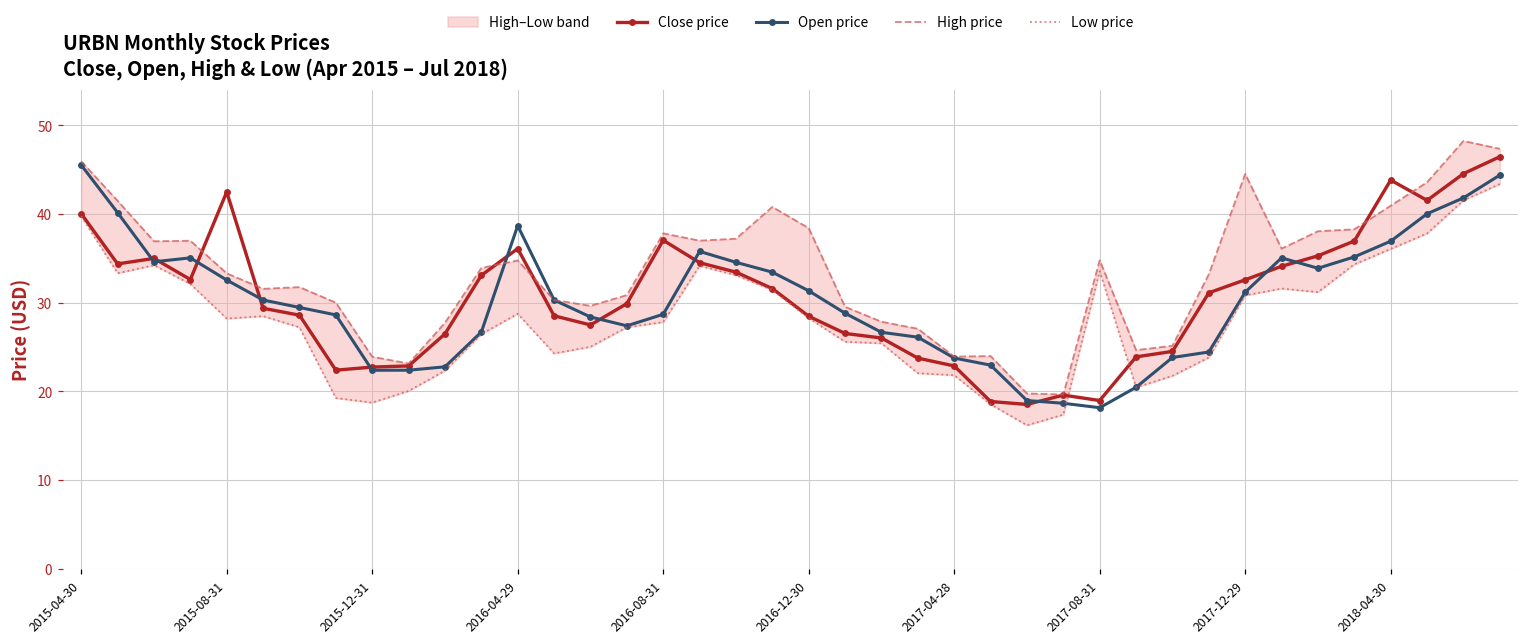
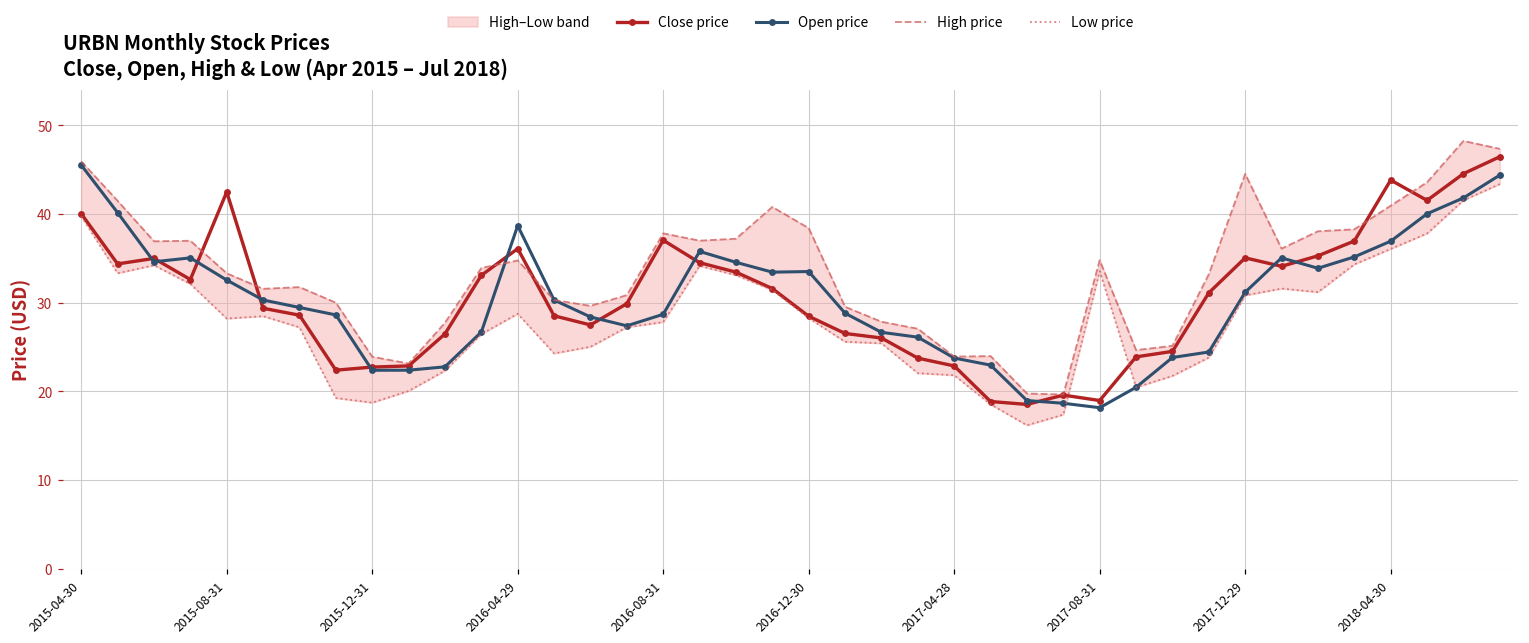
  {
    "Close price": {
      "2015-08-31": 42,
      "2015-12-31": 23,
      "2016-04-29": 36,
      "2016-08-31": 37,
      "2017-04-28": 23,
      "2017-08-31": 19,
-     "2017-12-29": 33,
+     "2017-12-29": 35,
      "2018-04-30": 44
    },
    "Open price": {
      "2015-04-30": 46,
      "2015-08-31": 33,
      "2015-12-31": 22,
      "2016-04-29": 39,
      "2016-08-31": 29,
-     "2016-12-30": 31,
+     "2016-12-30": 34,
      "2017-08-31": 18,
      "2017-12-29": 31,
      "2018-04-30": 37
    },
    "High–Low band": {
      "2015-04-30": 46,
      "2015-08-31": 33,
      "2015-12-31": 24,
      "2016-04-29": 35,
      "2016-08-31": 38,
      "2016-12-30": 38,
      "2017-08-31": 35,
      "2017-12-29": 45,
      "2018-04-30": 41
    },
    "Low price": {
      "2015-08-31": 28,
      "2015-12-31": 19,
      "2016-04-29": 29,
      "2016-08-31": 28,
      "2017-04-28": 22,
      "2017-08-31": 34,
      "2017-12-29": 31,
      "2018-04-30": 36
    }
  }
